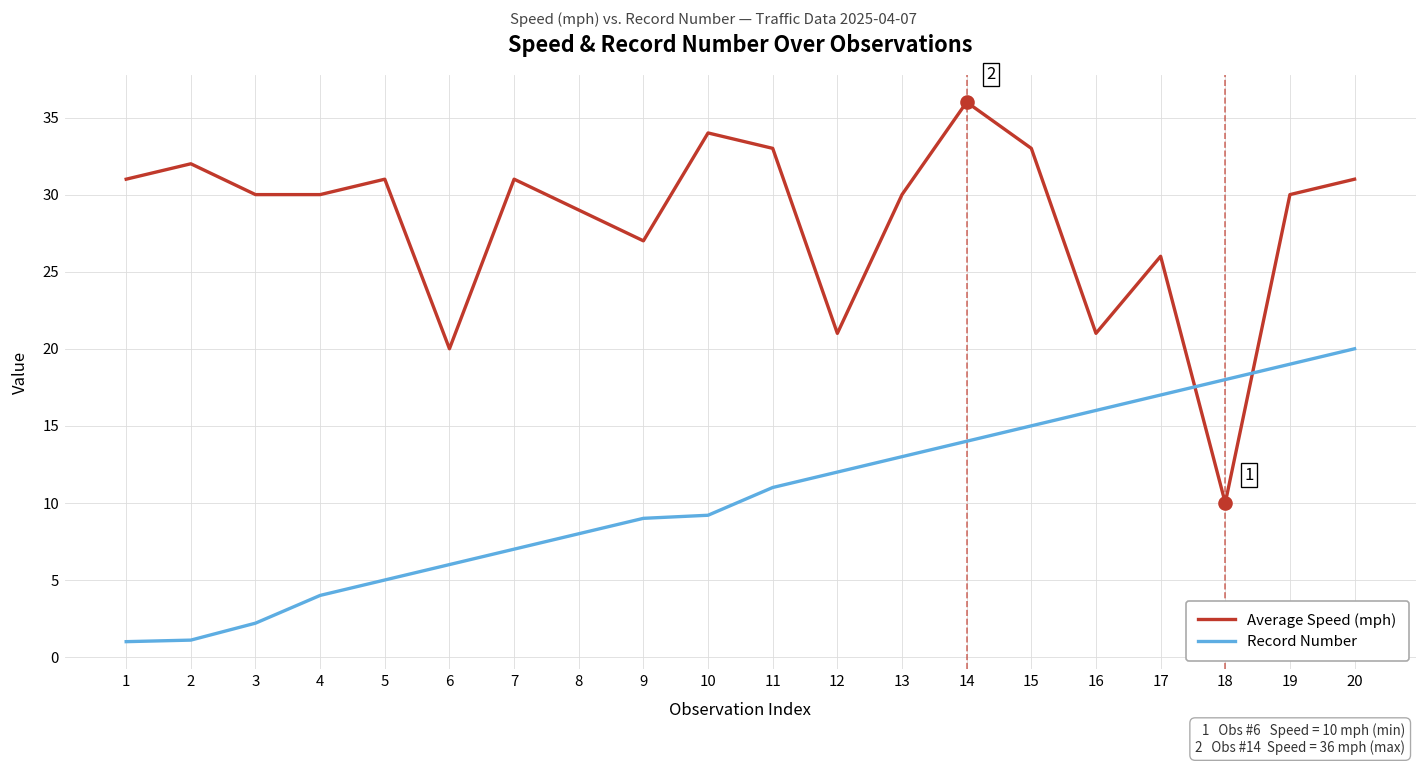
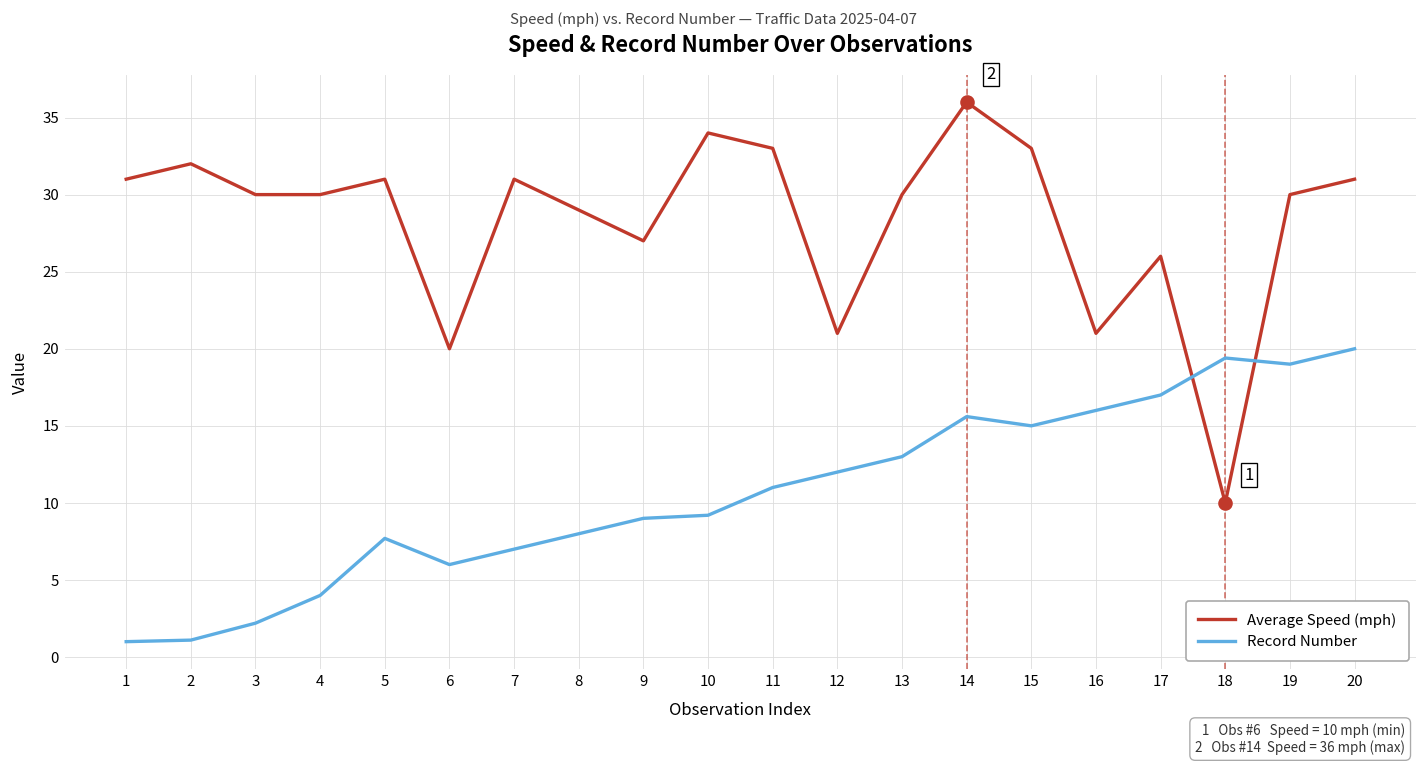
  {
    "Record Number": {
      "1": 1.0,
      "2": 1.1,
      "3": 2.2,
      "4": 4.0,
-     "5": 5.0,
+     "5": 7.7,
      "6": 6.0,
      "7": 7.0,
      "8": 8.0,
      "9": 9.0,
      "10": 9.2,
      "11": 11.0,
      "12": 12.0,
      "13": 13.0,
-     "14": 14.0,
+     "14": 15.6,
      "15": 15.0,
      "16": 16.0,
      "17": 17.0,
-     "18": 18.0,
+     "18": 19.4,
      "19": 19.0,
      "20": 20.0
    }
  }
